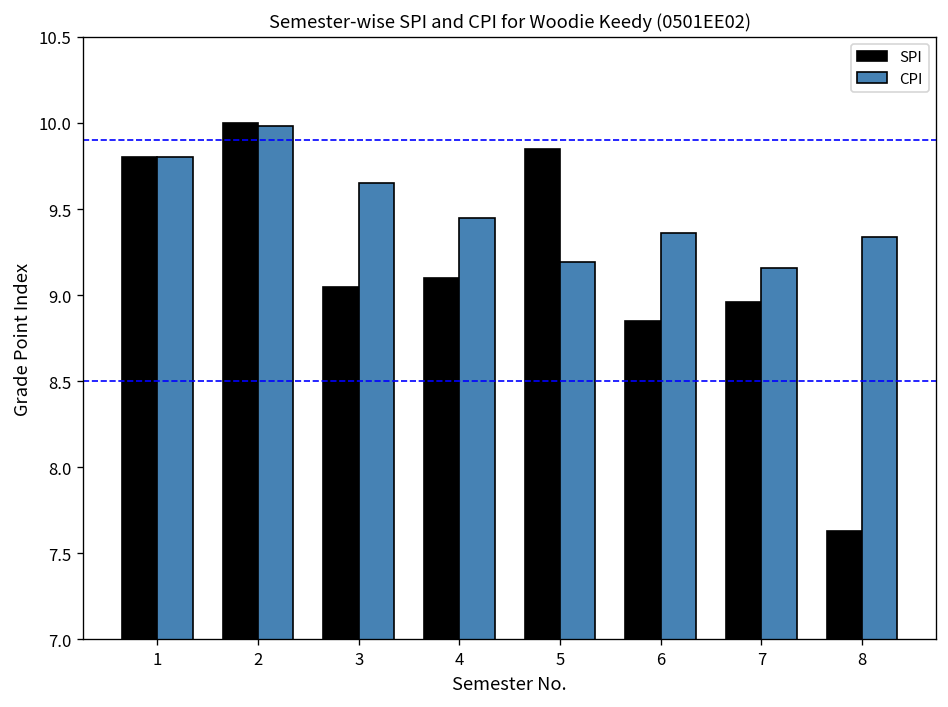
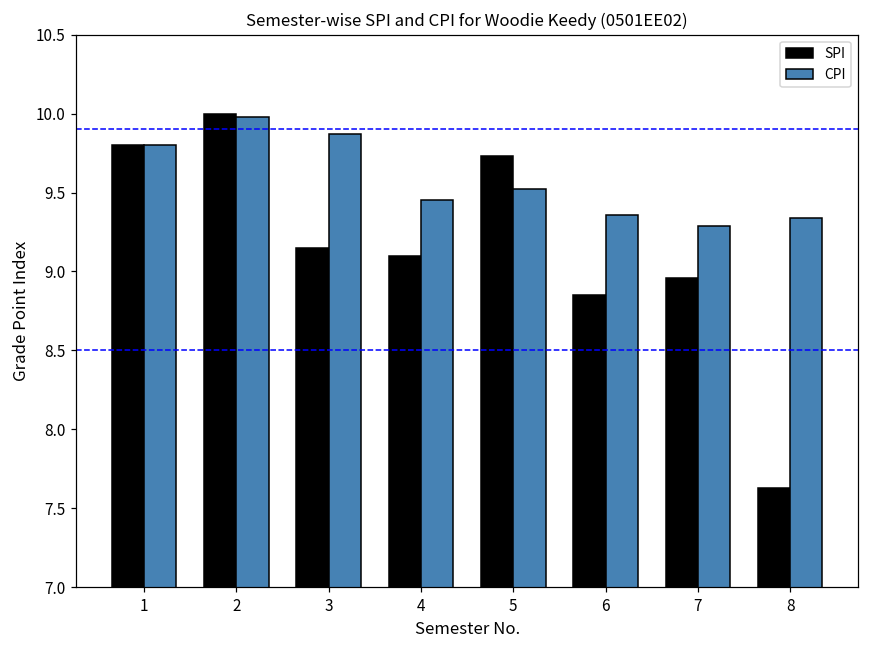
  {
    "SPI": {
      "1": 9.80,
      "2": 10.00,
-     "3": 9.05,
+     "3": 9.15,
      "4": 9.10,
-     "5": 9.85,
+     "5": 9.73,
      "6": 8.85,
      "7": 8.96,
      "8": 7.63
    },
    "CPI": {
      "1": 9.80,
      "2": 9.98,
-     "3": 9.65,
+     "3": 9.87,
      "4": 9.45,
-     "5": 9.19,
+     "5": 9.52,
      "6": 9.36,
-     "7": 9.16,
+     "7": 9.29,
      "8": 9.34
    }
  }
